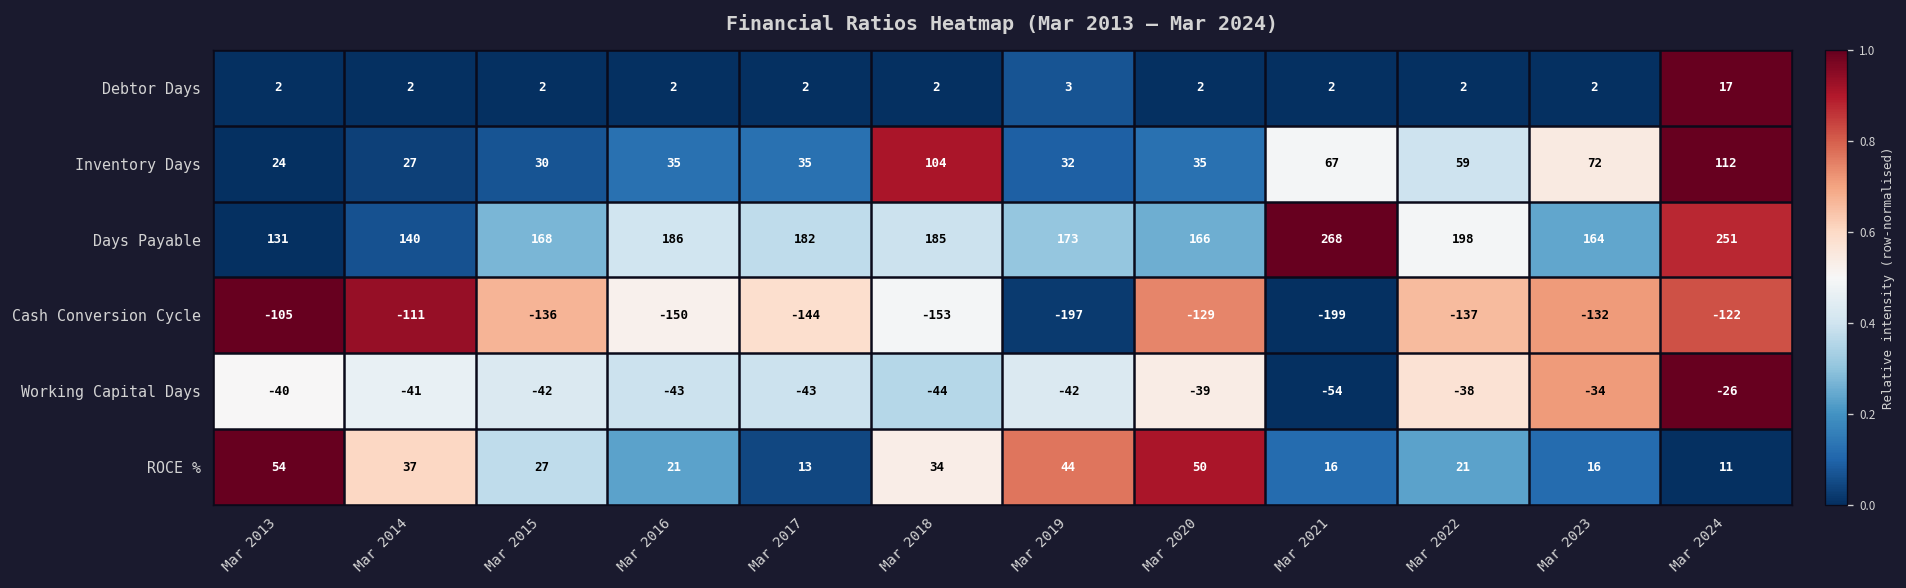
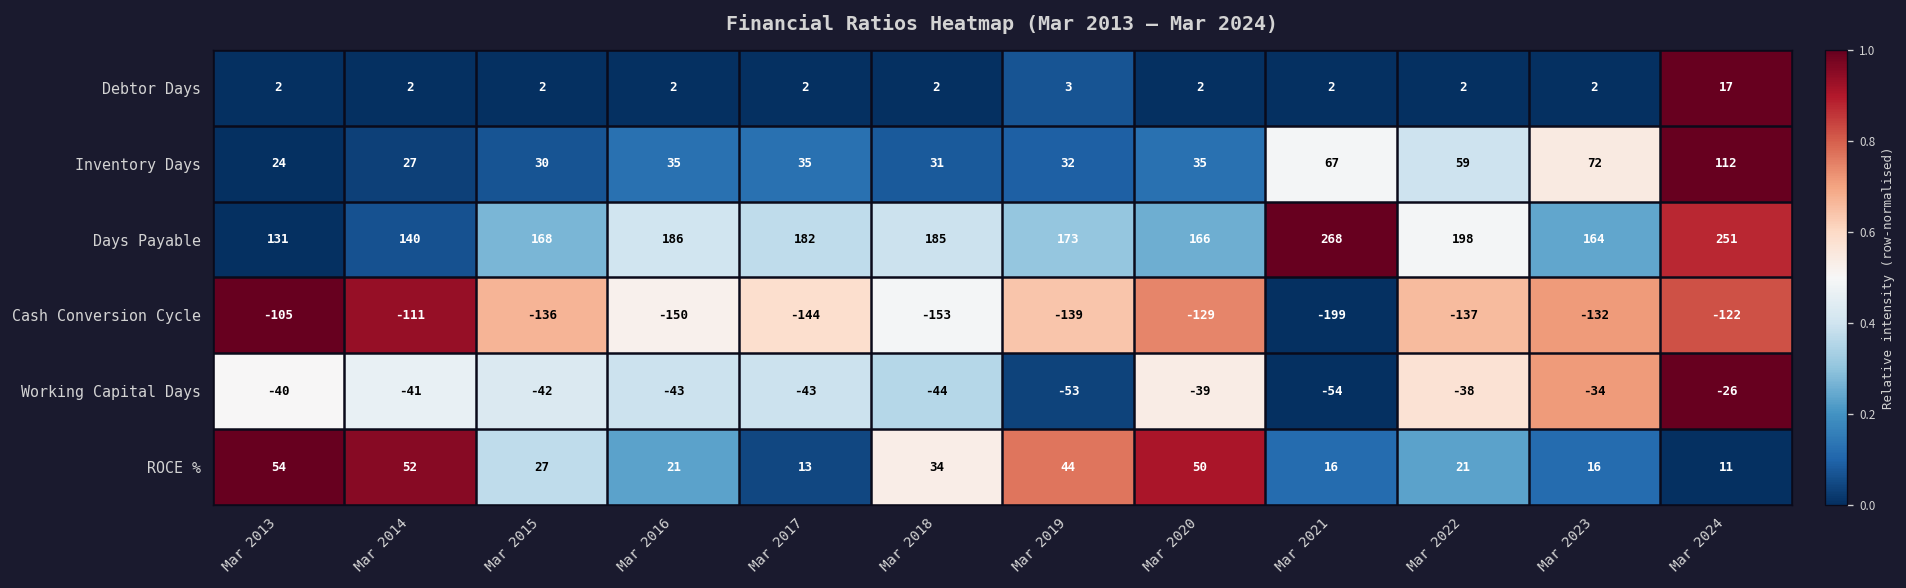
  {
    "Debtor Days": {
      "Mar 2013": 2,
      "Mar 2014": 2,
      "Mar 2015": 2,
      "Mar 2016": 2,
      "Mar 2017": 2,
      "Mar 2018": 2,
      "Mar 2019": 3,
      "Mar 2020": 2,
      "Mar 2021": 2,
      "Mar 2022": 2,
      "Mar 2023": 2,
      "Mar 2024": 17
    },
    "Inventory Days": {
      "Mar 2013": 24,
      "Mar 2014": 27,
      "Mar 2015": 30,
      "Mar 2016": 35,
      "Mar 2017": 35,
-     "Mar 2018": 104,
+     "Mar 2018": 31,
      "Mar 2019": 32,
      "Mar 2020": 35,
      "Mar 2021": 67,
      "Mar 2022": 59,
      "Mar 2023": 72,
      "Mar 2024": 112
    },
    "Days Payable": {
      "Mar 2013": 131,
      "Mar 2014": 140,
      "Mar 2015": 168,
      "Mar 2016": 186,
      "Mar 2017": 182,
      "Mar 2018": 185,
      "Mar 2019": 173,
      "Mar 2020": 166,
      "Mar 2021": 268,
      "Mar 2022": 198,
      "Mar 2023": 164,
      "Mar 2024": 251
    },
    "Cash Conversion Cycle": {
      "Mar 2013": -105,
      "Mar 2014": -111,
      "Mar 2015": -136,
      "Mar 2016": -150,
      "Mar 2017": -144,
      "Mar 2018": -153,
-     "Mar 2019": -197,
+     "Mar 2019": -139,
      "Mar 2020": -129,
      "Mar 2021": -199,
      "Mar 2022": -137,
      "Mar 2023": -132,
      "Mar 2024": -122
    },
    "Working Capital Days": {
      "Mar 2013": -40,
      "Mar 2014": -41,
      "Mar 2015": -42,
      "Mar 2016": -43,
      "Mar 2017": -43,
      "Mar 2018": -44,
-     "Mar 2019": -42,
+     "Mar 2019": -53,
      "Mar 2020": -39,
      "Mar 2021": -54,
      "Mar 2022": -38,
      "Mar 2023": -34,
      "Mar 2024": -26
    },
    "ROCE %": {
      "Mar 2013": 54,
-     "Mar 2014": 37,
+     "Mar 2014": 52,
      "Mar 2015": 27,
      "Mar 2016": 21,
      "Mar 2017": 13,
      "Mar 2018": 34,
      "Mar 2019": 44,
      "Mar 2020": 50,
      "Mar 2021": 16,
      "Mar 2022": 21,
      "Mar 2023": 16,
      "Mar 2024": 11
    }
  }
